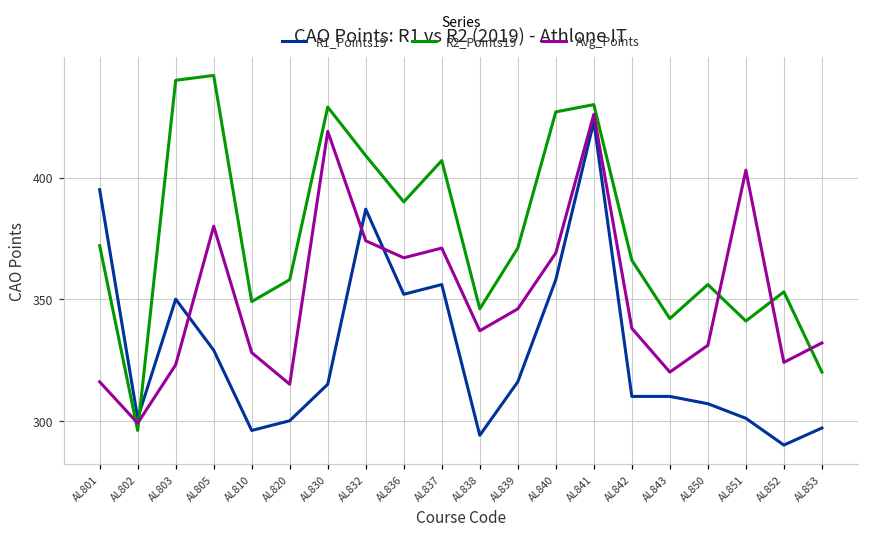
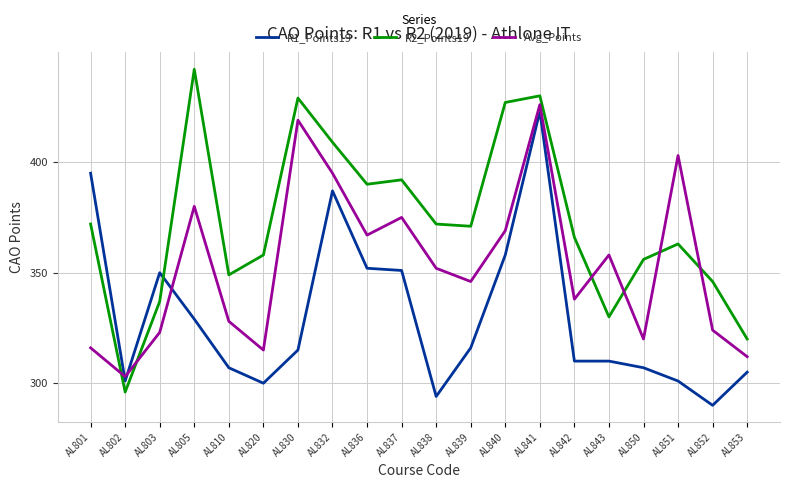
  {
    "R1_Points19": {
      "AL801": 395,
      "AL802": 301,
      "AL803": 350,
      "AL805": 329,
-     "AL810": 296,
+     "AL810": 307,
      "AL820": 300,
      "AL830": 315,
      "AL832": 387,
      "AL836": 352,
-     "AL837": 356,
+     "AL837": 351,
      "AL838": 294,
      "AL839": 316,
      "AL840": 358,
      "AL841": 423,
      "AL842": 310,
      "AL843": 310,
      "AL850": 307,
      "AL851": 301,
      "AL852": 290,
-     "AL853": 297
+     "AL853": 305
    },
    "R2_Points19": {
      "AL801": 372,
      "AL802": 296,
-     "AL803": 440,
+     "AL803": 337,
      "AL805": 442,
      "AL810": 349,
      "AL820": 358,
      "AL830": 429,
      "AL832": 409,
      "AL836": 390,
-     "AL837": 407,
-     "AL838": 346,
+     "AL837": 392,
+     "AL838": 372,
      "AL839": 371,
      "AL840": 427,
      "AL841": 430,
      "AL842": 366,
-     "AL843": 342,
+     "AL843": 330,
      "AL850": 356,
-     "AL851": 341,
-     "AL852": 353,
+     "AL851": 363,
+     "AL852": 346,
      "AL853": 320
    },
    "Avg_Points": {
      "AL801": 316,
-     "AL802": 299,
+     "AL802": 303,
      "AL803": 323,
      "AL805": 380,
      "AL810": 328,
      "AL820": 315,
      "AL830": 419,
-     "AL832": 374,
+     "AL832": 395,
      "AL836": 367,
-     "AL837": 371,
-     "AL838": 337,
+     "AL837": 375,
+     "AL838": 352,
      "AL839": 346,
      "AL840": 369,
      "AL841": 426,
      "AL842": 338,
-     "AL843": 320,
-     "AL850": 331,
+     "AL843": 358,
+     "AL850": 320,
      "AL851": 403,
      "AL852": 324,
-     "AL853": 332
+     "AL853": 312
    }
  }
